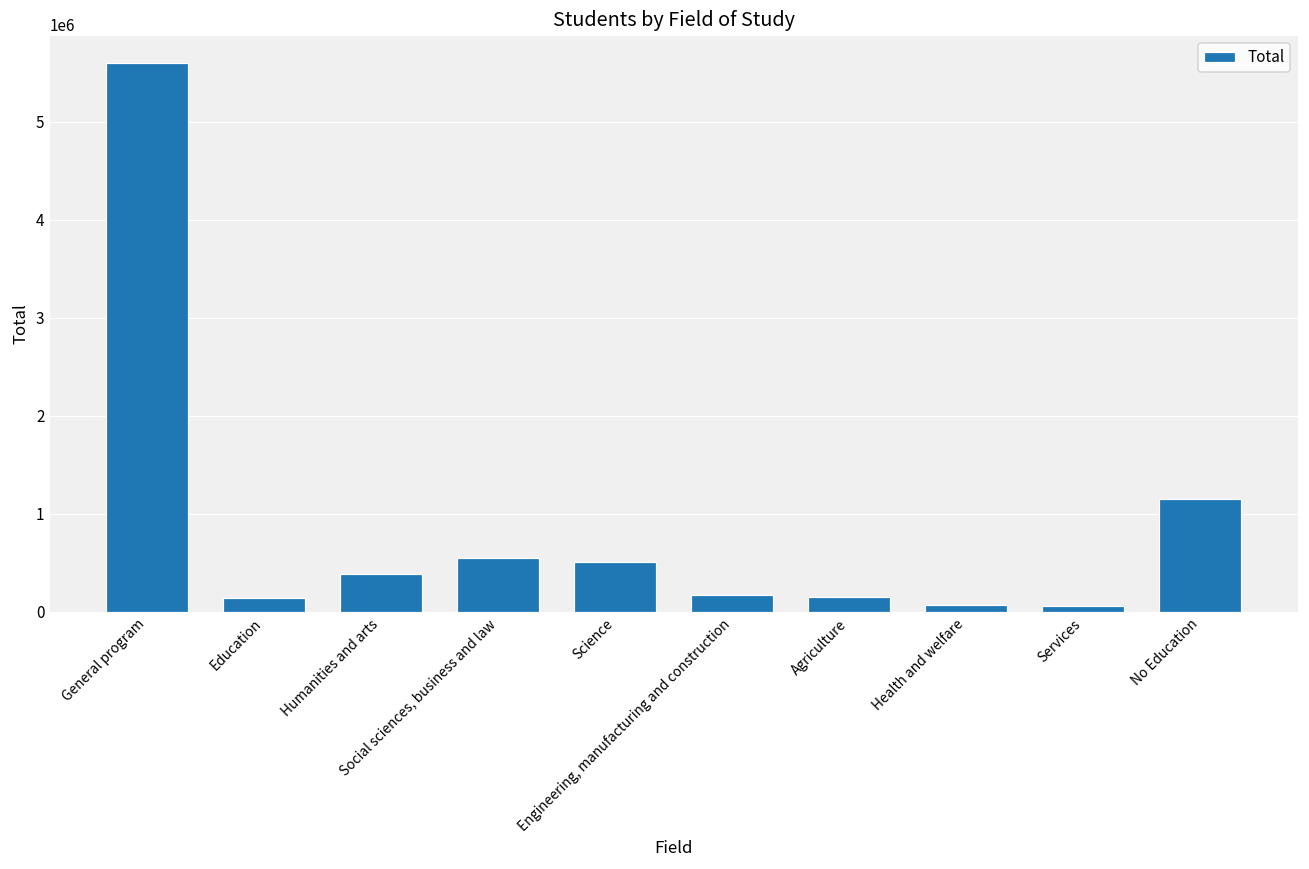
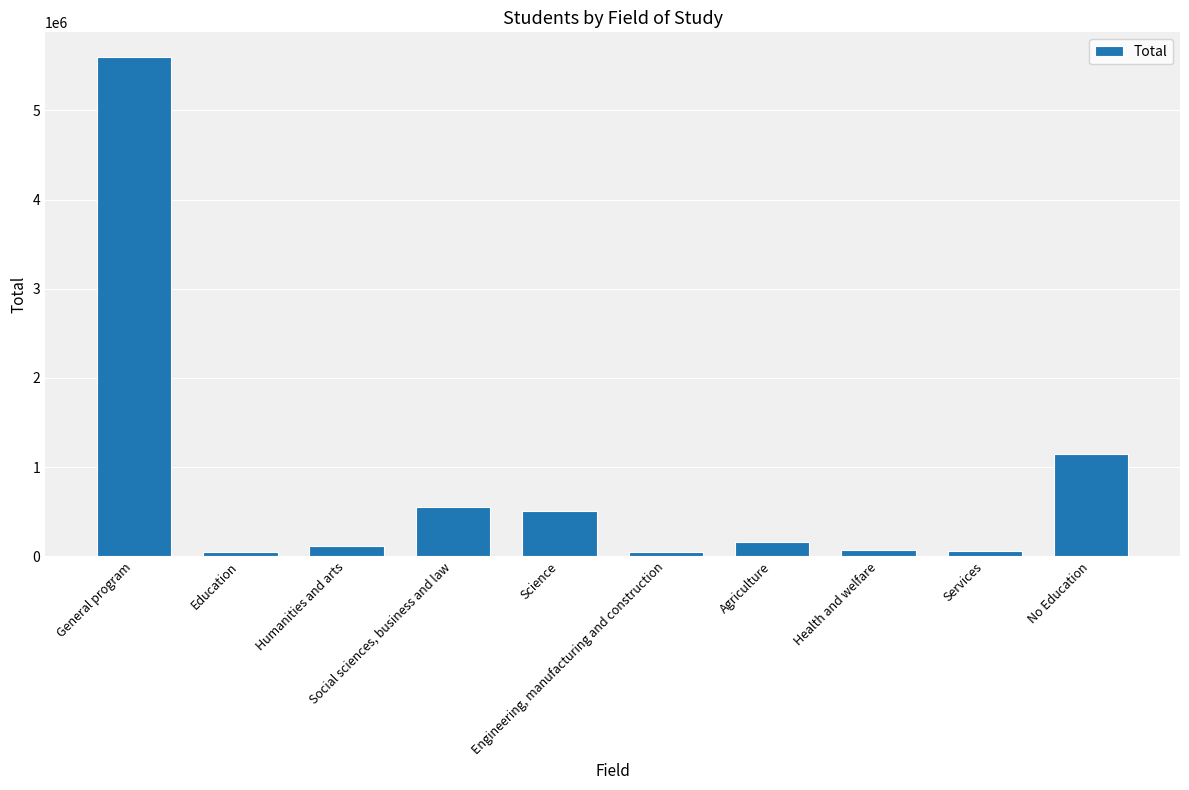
  {
    "General program": 5600000,
-   "Education": 100000,
-   "Humanities and arts": 400000,
+   "Education": 0,
+   "Humanities and arts": 100000,
    "Social sciences, business and law": 600000,
    "Science": 500000,
-   "Engineering, manufacturing and construction": 200000,
+   "Engineering, manufacturing and construction": 100000,
    "Agriculture": 200000,
    "Health and welfare": 100000,
    "Services": 100000,
    "No Education": 1200000
  }
